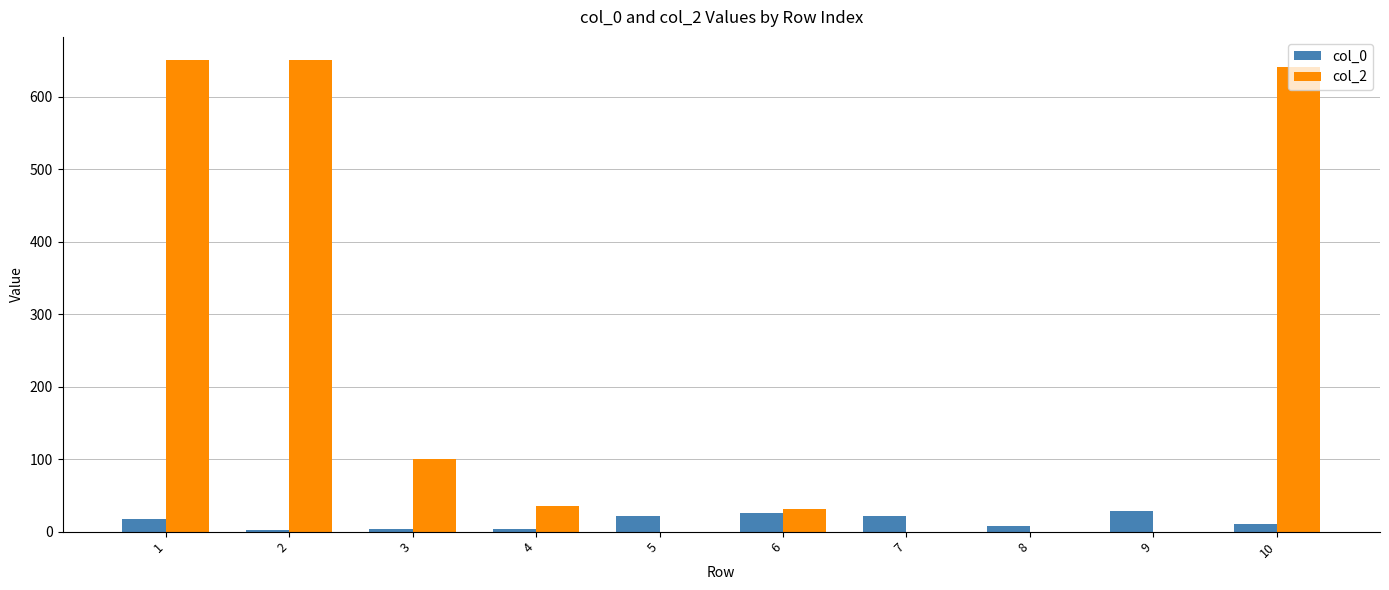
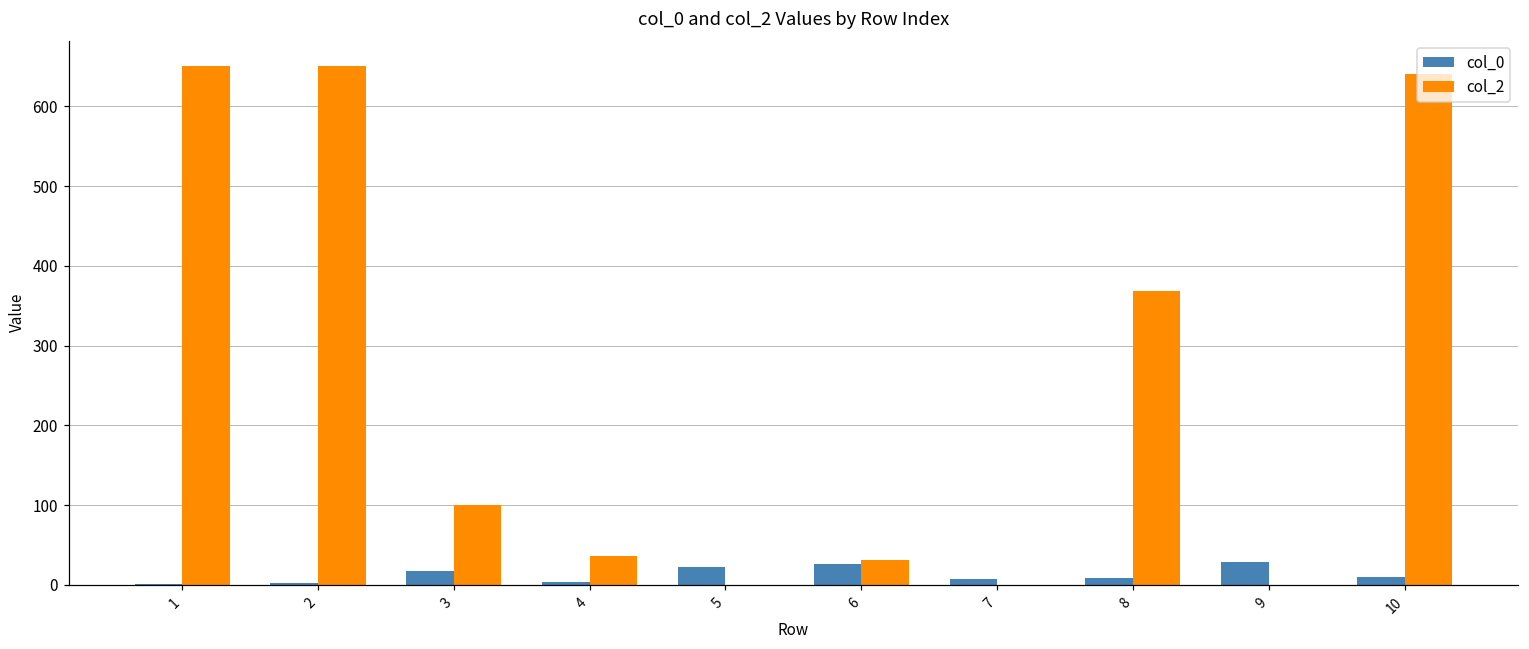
  {
    "col_0": {
-     "1": 20,
-     "3": 0,
+     "1": 0,
+     "3": 20,
      "4": 0,
      "5": 20,
      "6": 30,
-     "7": 20,
+     "7": 10,
      "8": 10,
      "9": 30,
      "10": 10
    },
    "col_2": {
      "1": 650,
      "2": 650,
      "3": 100,
      "4": 40,
      "5": 0,
      "6": 30,
      "7": 0,
-     "8": 0,
+     "8": 370,
      "9": 0
    }
  }
